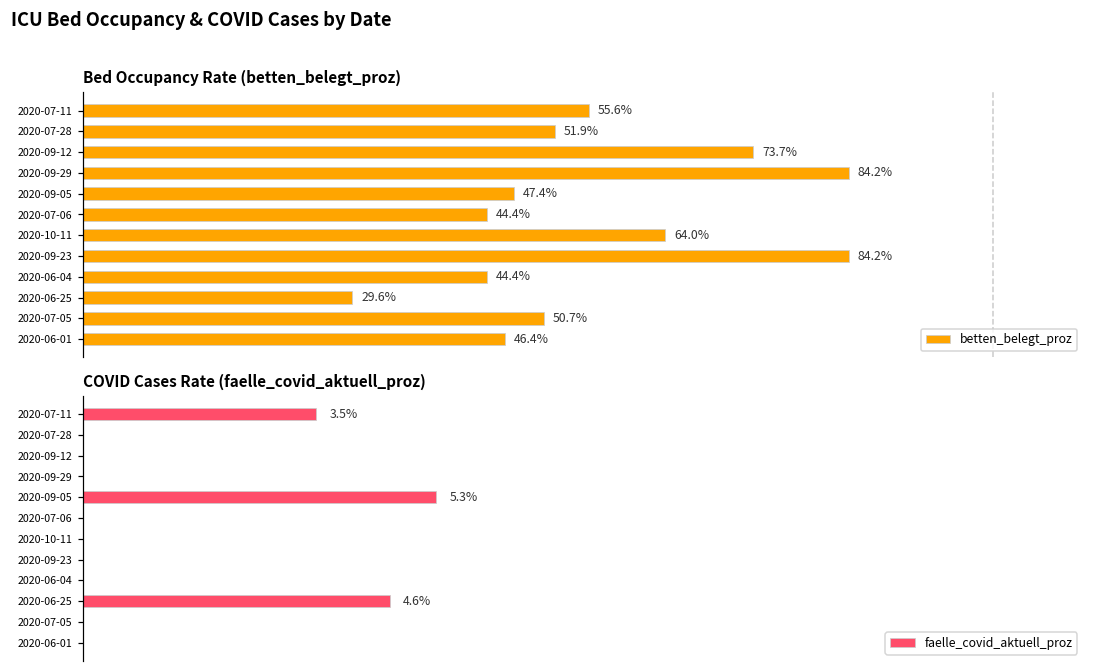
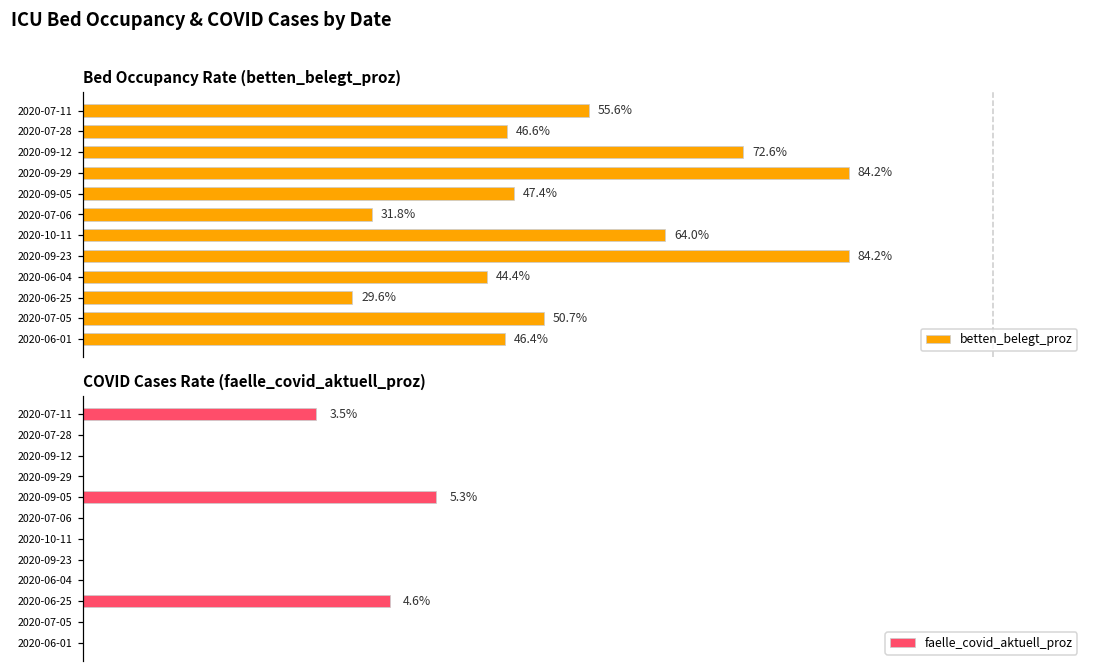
  {
    "Bed Occupancy Rate (betten_belegt_proz)": {
      "2020-07-11": "55.6%",
-     "2020-07-28": "51.9%",
-     "2020-09-12": "73.7%",
+     "2020-07-28": "46.6%",
+     "2020-09-12": "72.6%",
      "2020-09-29": "84.2%",
      "2020-09-05": "47.4%",
-     "2020-07-06": "44.4%",
+     "2020-07-06": "31.8%",
      "2020-10-11": "64.0%",
      "2020-09-23": "84.2%",
      "2020-06-04": "44.4%",
      "2020-06-25": "29.6%",
      "2020-07-05": "50.7%",
      "2020-06-01": "46.4%"
    },
    "COVID Cases Rate (faelle_covid_aktuell_proz)": {
      "2020-07-11": "3.5%",
      "2020-09-05": "5.3%",
      "2020-06-25": "4.6%"
    }
  }
